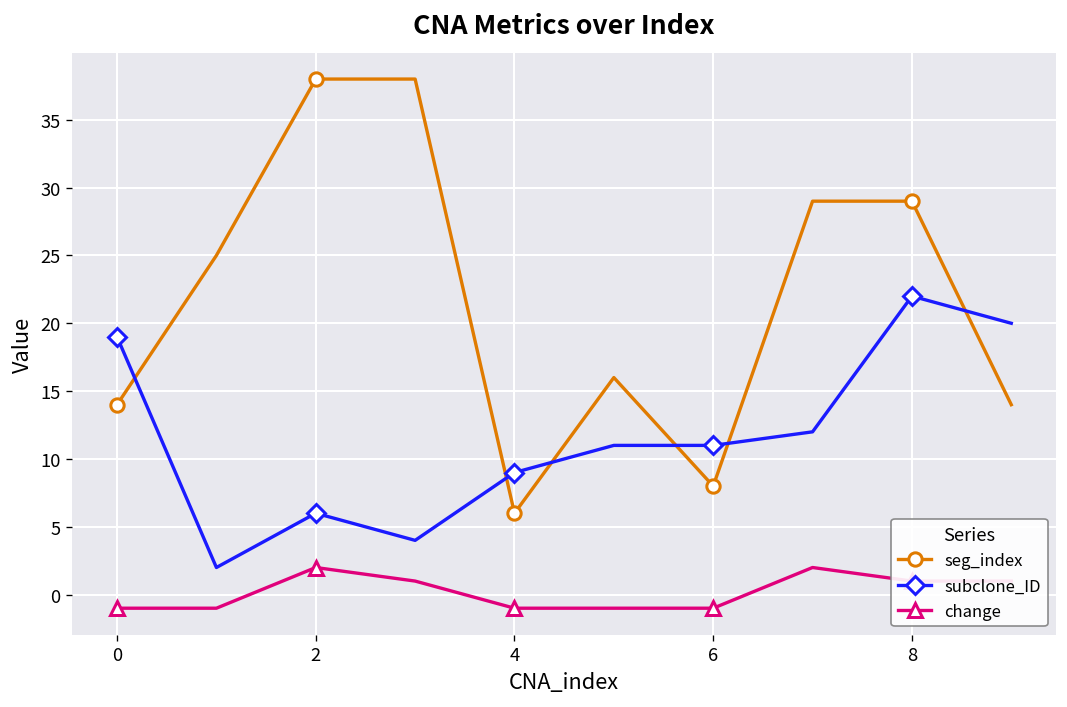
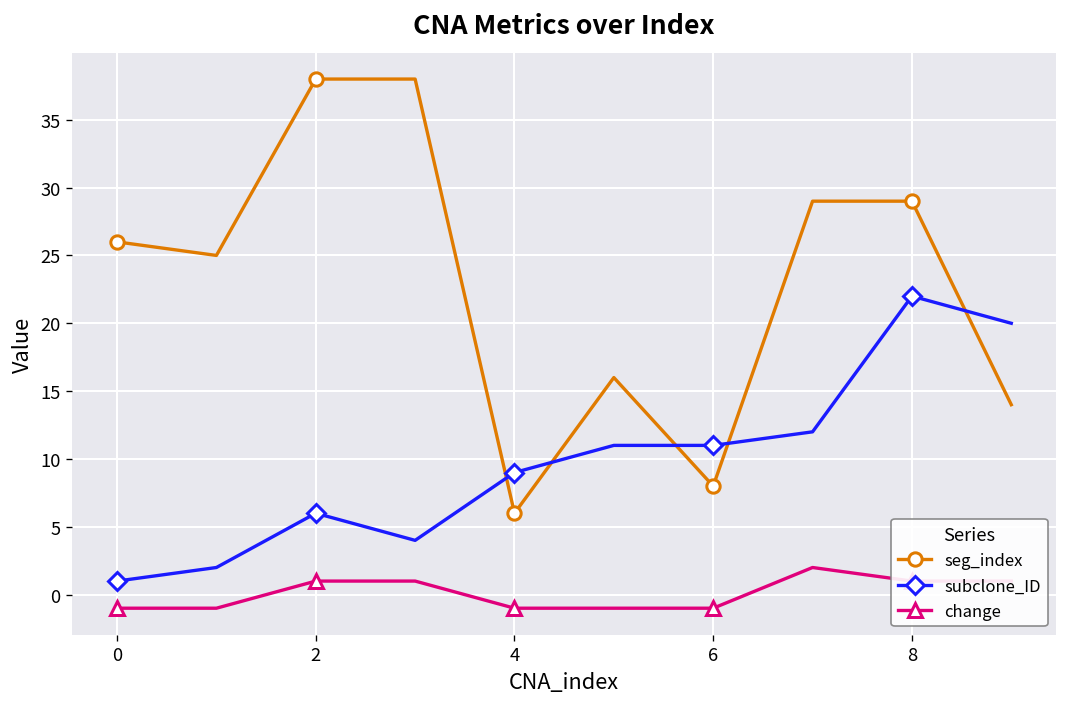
  {
    "seg_index": {
-     "0": 14,
+     "0": 26,
      "2": 38,
      "4": 6,
      "6": 8,
      "8": 29
    },
    "subclone_ID": {
-     "0": 19,
+     "0": 1,
      "2": 6,
      "4": 9,
      "6": 11,
      "8": 22
    },
    "change": {
      "0": -1,
-     "2": 2,
+     "2": 1,
      "4": -1,
      "6": -1
    }
  }
